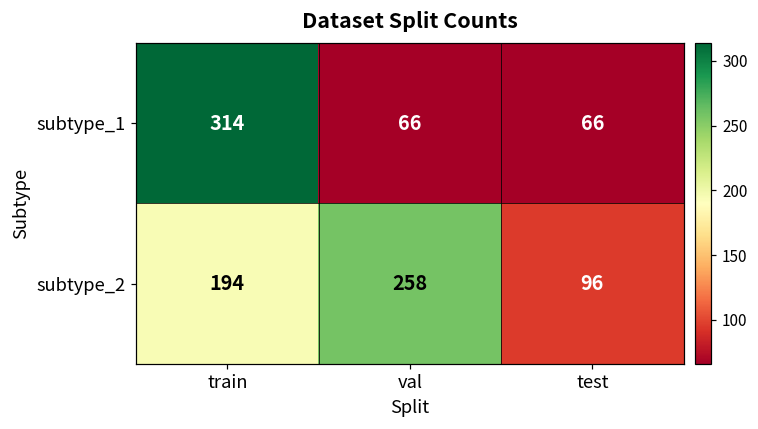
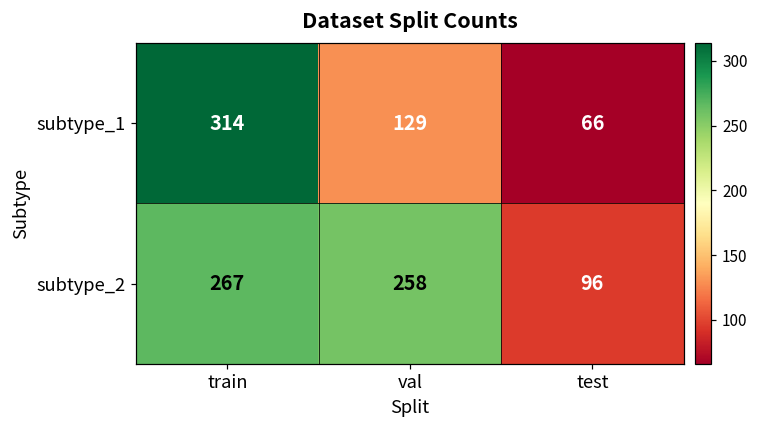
  {
    "subtype_1": {
      "train": 314,
-     "val": 66,
+     "val": 129,
      "test": 66
    },
    "subtype_2": {
-     "train": 194,
+     "train": 267,
      "val": 258,
      "test": 96
    }
  }
